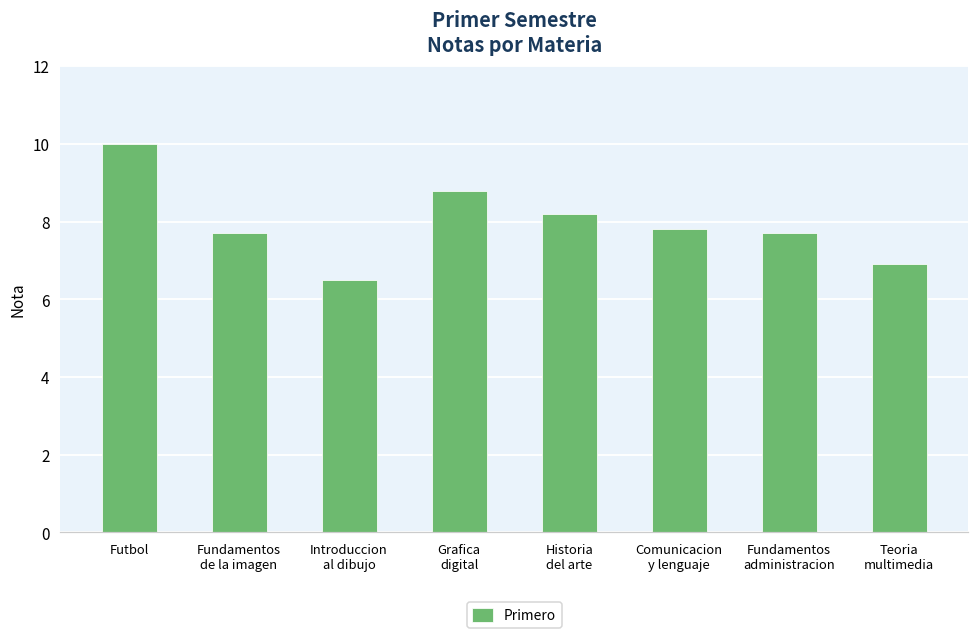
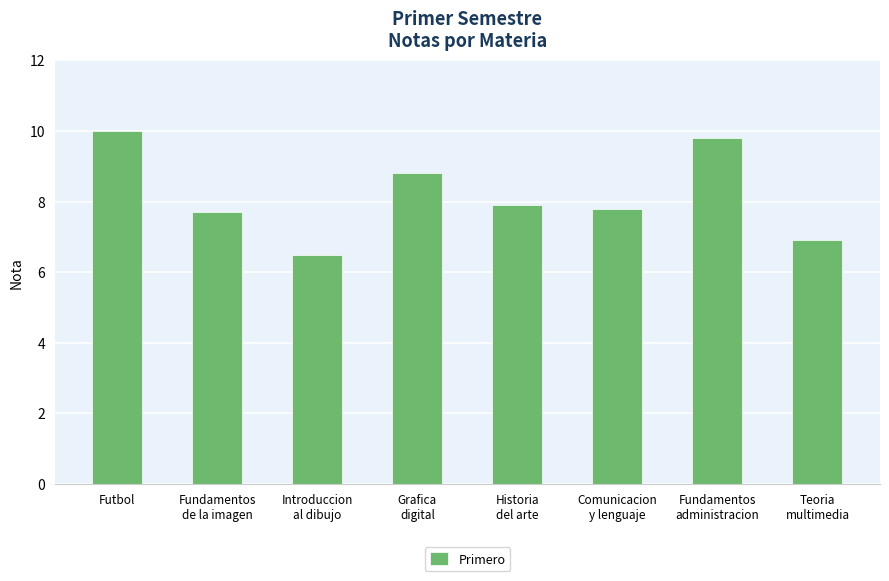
  {
    "Futbol": 10.0,
    "Fundamentos de la imagen": 7.7,
    "Introduccion al dibujo": 6.5,
    "Grafica digital": 8.8,
-   "Historia del arte": 8.2,
+   "Historia del arte": 7.9,
    "Comunicacion y lenguaje": 7.8,
-   "Fundamentos administracion": 7.7,
+   "Fundamentos administracion": 9.8,
    "Teoria multimedia": 6.9
  }
